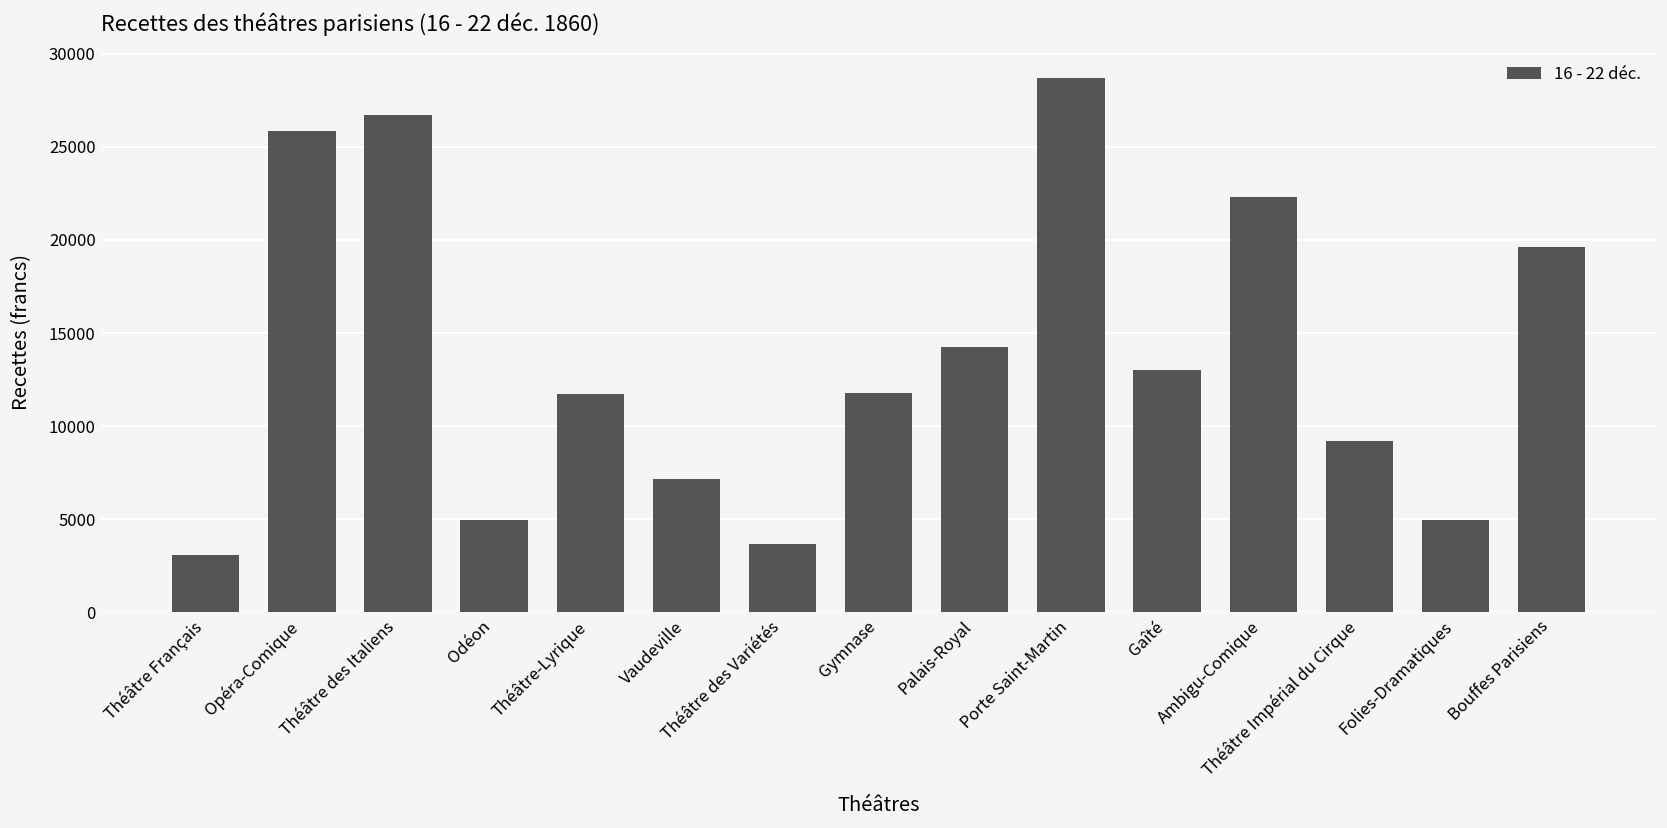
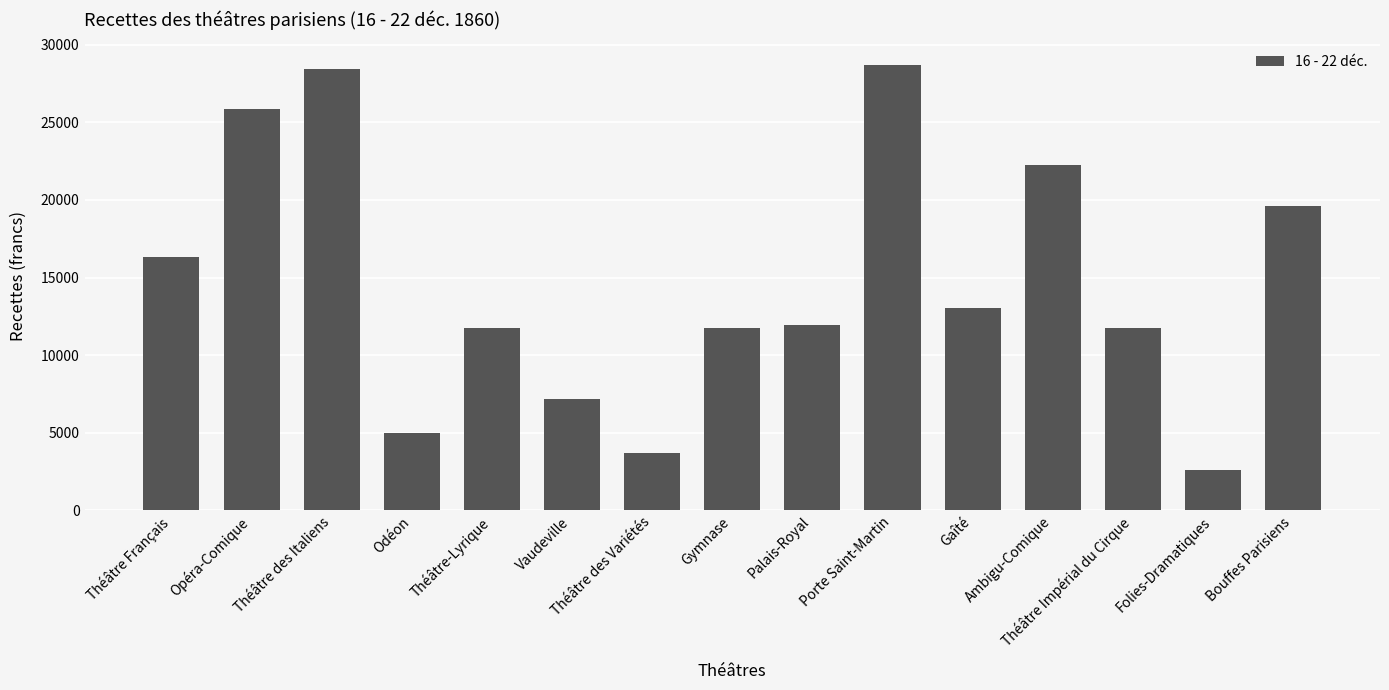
  {
-   "Théâtre Français": 3100,
+   "Théâtre Français": 16400,
    "Opéra-Comique": 25900,
-   "Théâtre des Italiens": 26700,
+   "Théâtre des Italiens": 28400,
    "Odéon": 5000,
    "Théâtre-Lyrique": 11700,
    "Vaudeville": 7200,
    "Théâtre des Variétés": 3700,
    "Gymnase": 11800,
-   "Palais-Royal": 14200,
+   "Palais-Royal": 11900,
    "Porte Saint-Martin": 28700,
    "Gaîté": 13000,
    "Ambigu-Comique": 22300,
-   "Théâtre Impérial du Cirque": 9200,
-   "Folies-Dramatiques": 5000,
+   "Théâtre Impérial du Cirque": 11700,
+   "Folies-Dramatiques": 2600,
    "Bouffes Parisiens": 19600
  }
